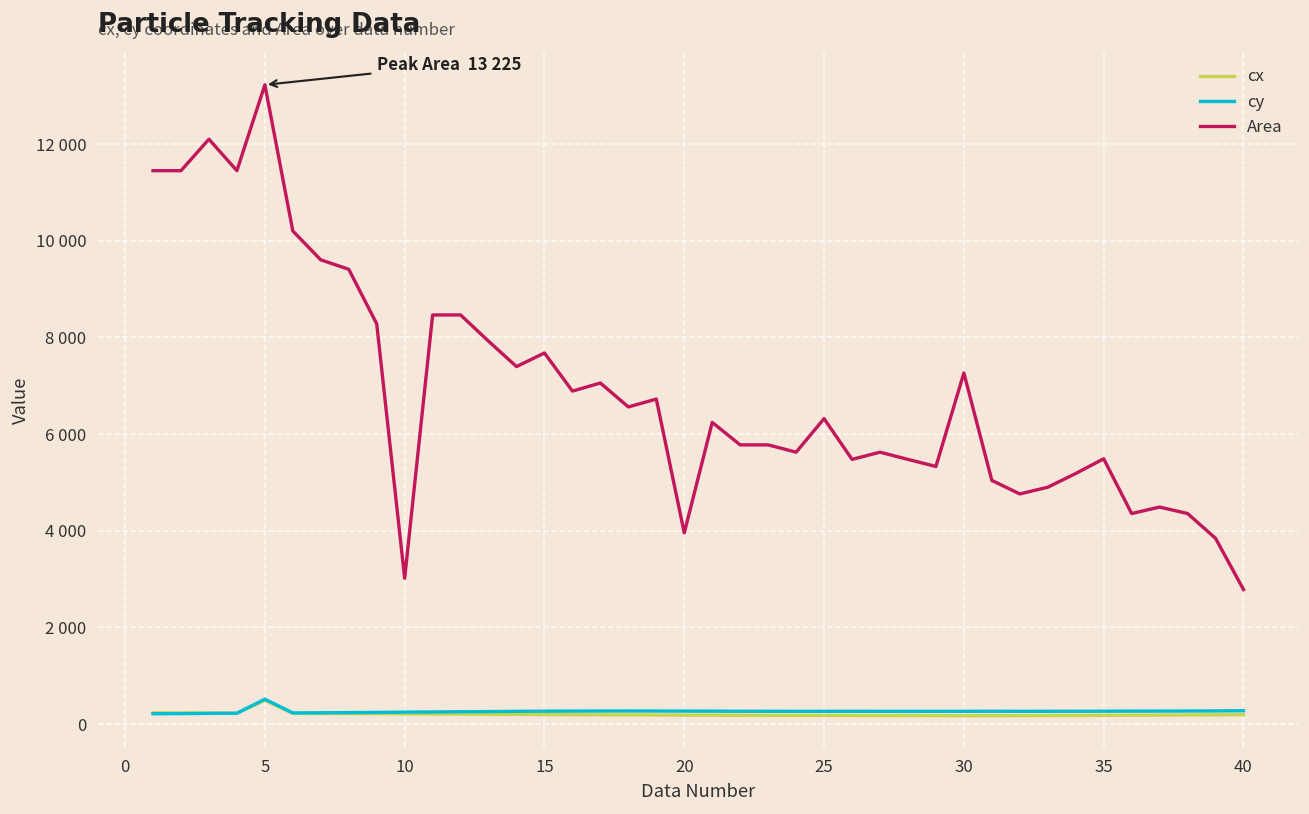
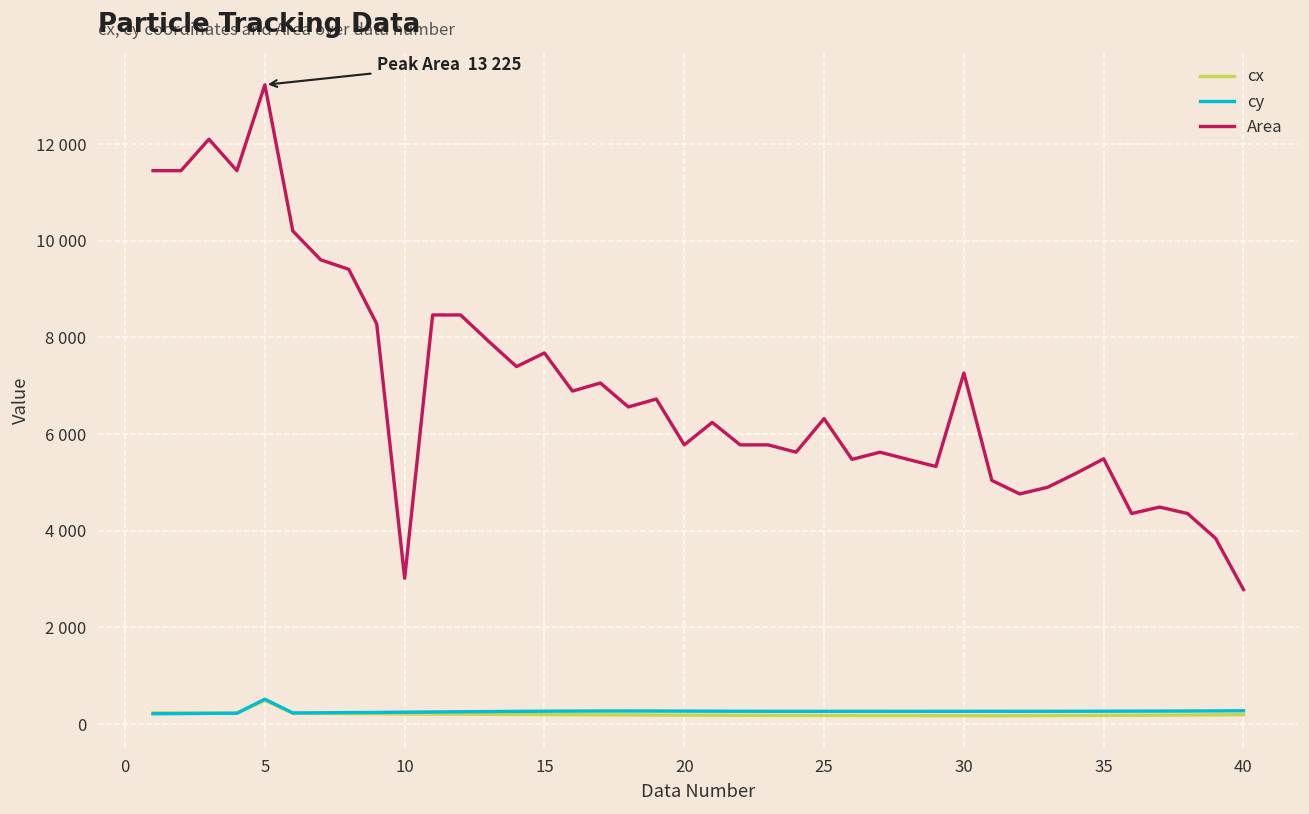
  {
    "cx": {
      "15": 200,
      "20": 200,
      "25": 200,
      "30": 200,
      "35": 200,
      "40": 200
    },
    "cy": {
      "15": 300,
      "20": 300,
      "25": 300,
      "30": 300,
      "35": 300,
      "40": 300
    },
    "Area": {
      "10": 3000,
      "15": 7700,
-     "20": 4000,
+     "20": 5800,
      "25": 6300,
      "30": 7300,
      "35": 5500,
      "40": 2800
    }
  }
